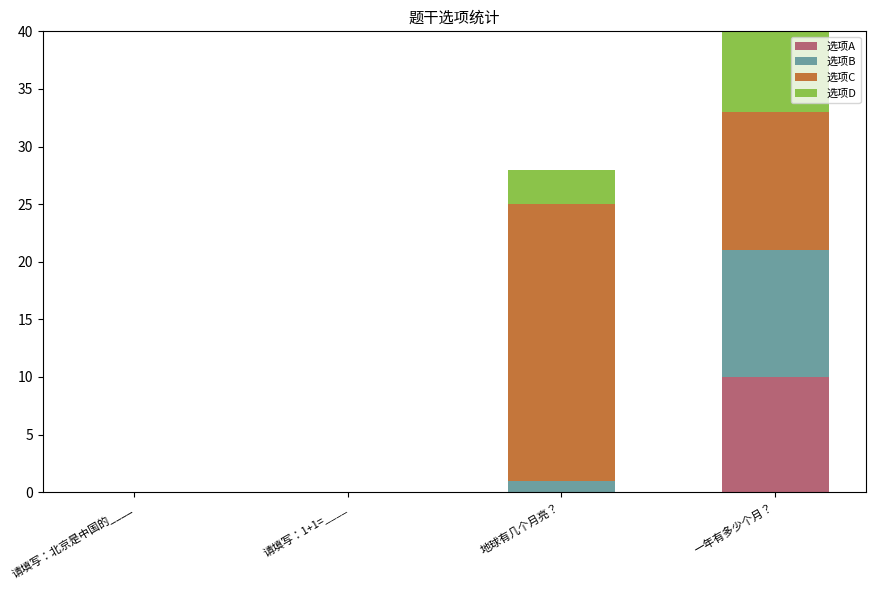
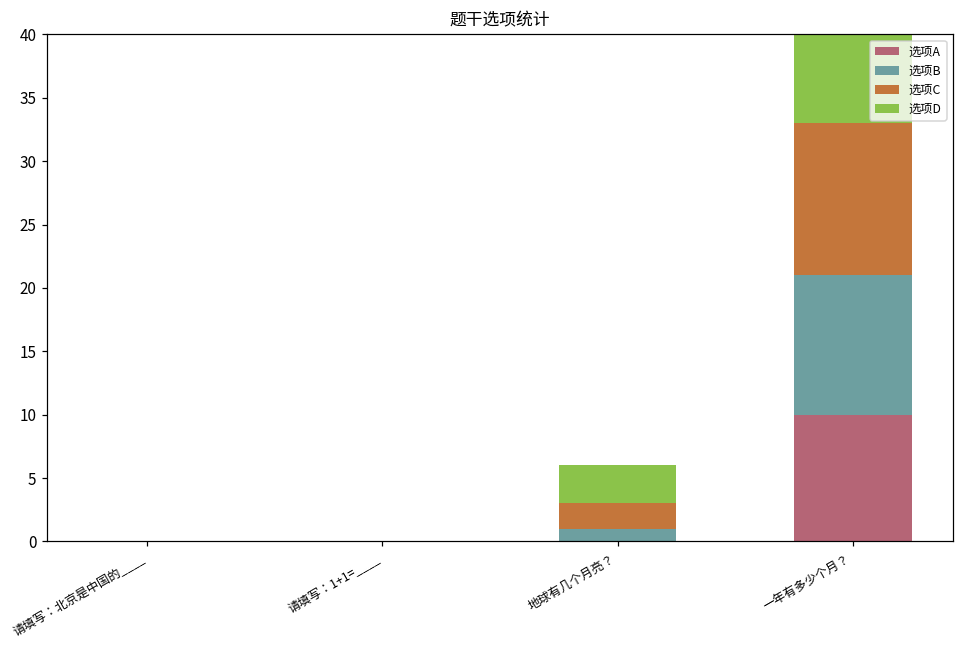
  {
    "选项A": {
      "请填写：北京是中国的____": 0,
      "请填写：1+1=____": 0,
      "地球有几个月亮？": 0,
      "一年有多少个月？": 10
    },
    "选项B": {
      "请填写：北京是中国的____": 0,
      "请填写：1+1=____": 0,
      "地球有几个月亮？": 1,
      "一年有多少个月？": 11
    },
    "选项C": {
      "请填写：北京是中国的____": 0,
      "请填写：1+1=____": 0,
-     "地球有几个月亮？": 24,
+     "地球有几个月亮？": 2,
      "一年有多少个月？": 12
    },
    "选项D": {
      "请填写：北京是中国的____": 0,
      "请填写：1+1=____": 0,
      "地球有几个月亮？": 3
    }
  }
